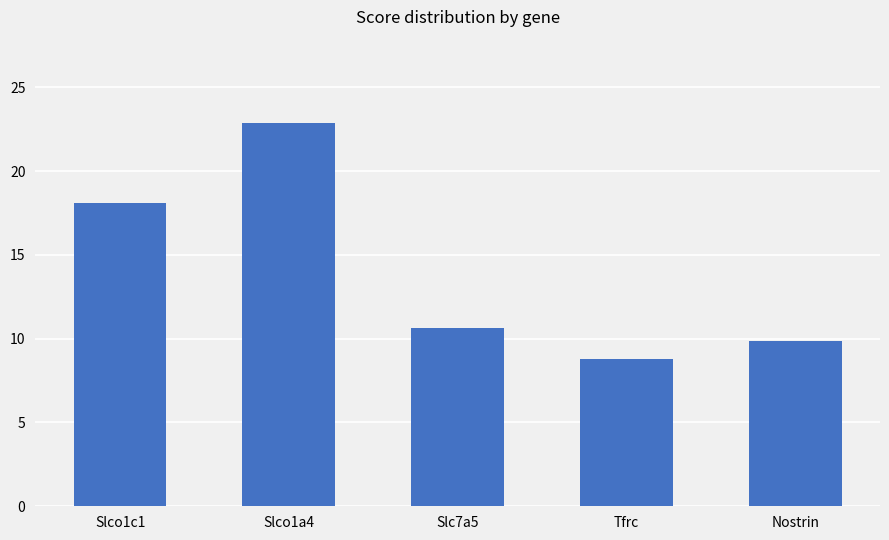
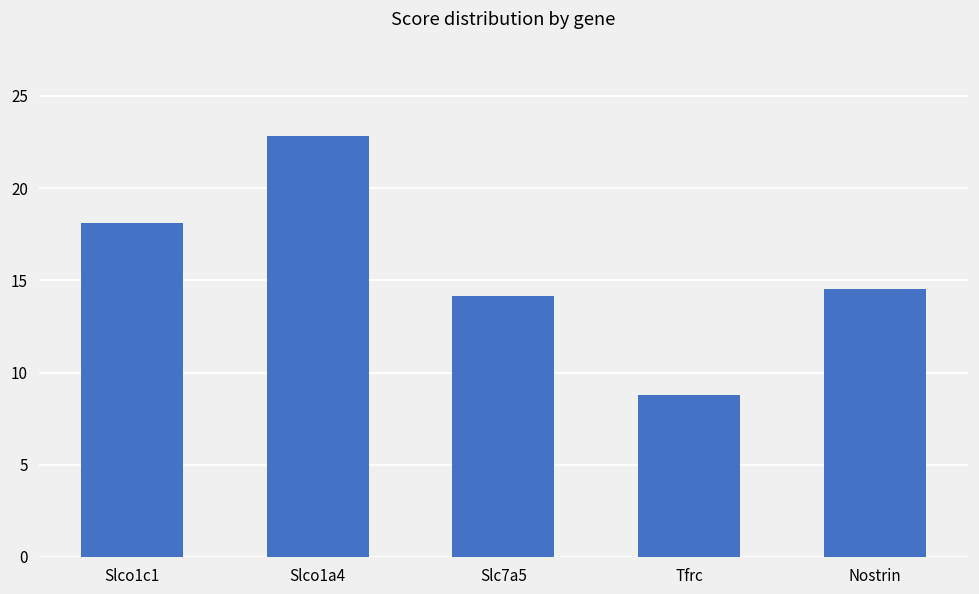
  {
    "Slco1c1": 18.1,
    "Slco1a4": 22.8,
-   "Slc7a5": 10.6,
+   "Slc7a5": 14.1,
    "Tfrc": 8.8,
-   "Nostrin": 9.9
+   "Nostrin": 14.5
  }
